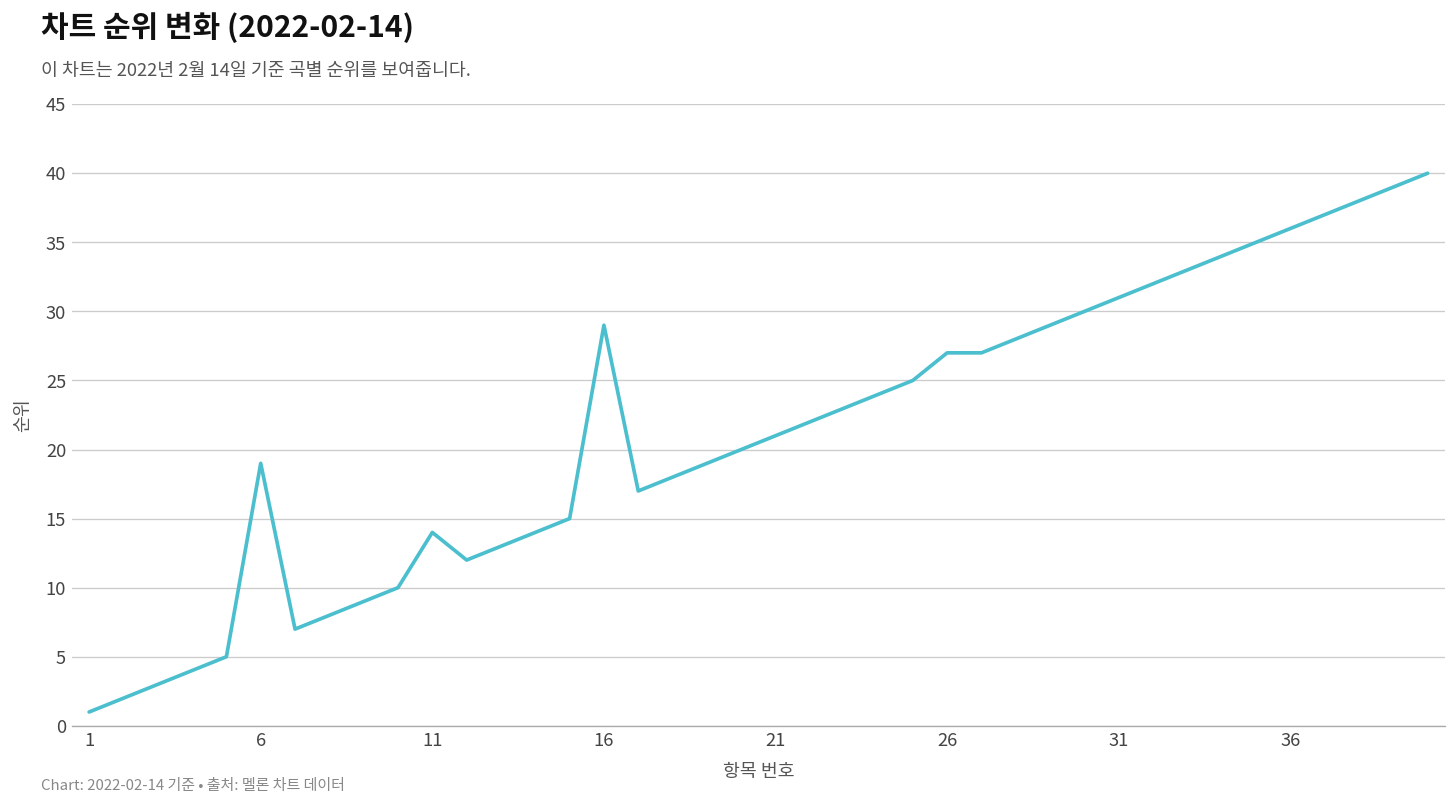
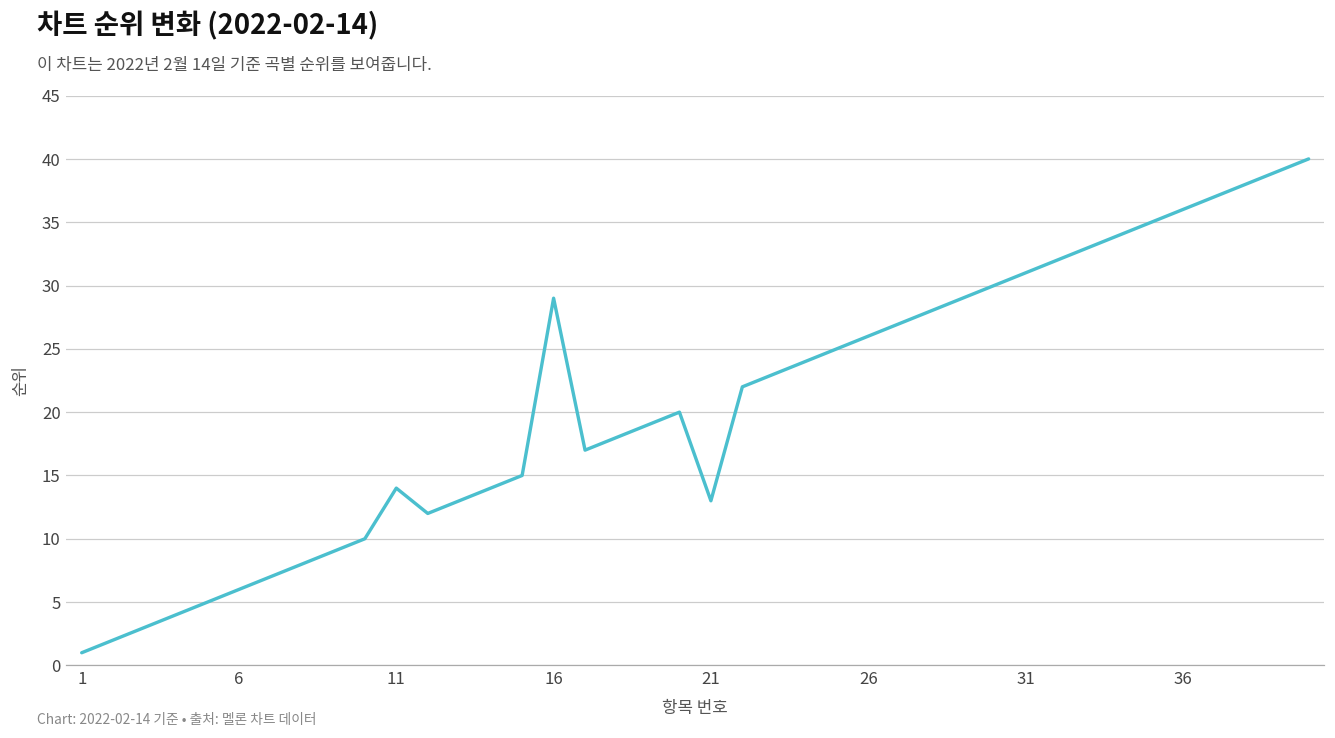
  {
    "1": 1,
-   "6": 19,
+   "6": 6,
    "11": 14,
    "16": 29,
-   "21": 21,
-   "26": 27,
+   "21": 13,
+   "26": 26,
    "31": 31,
    "36": 36
  }
